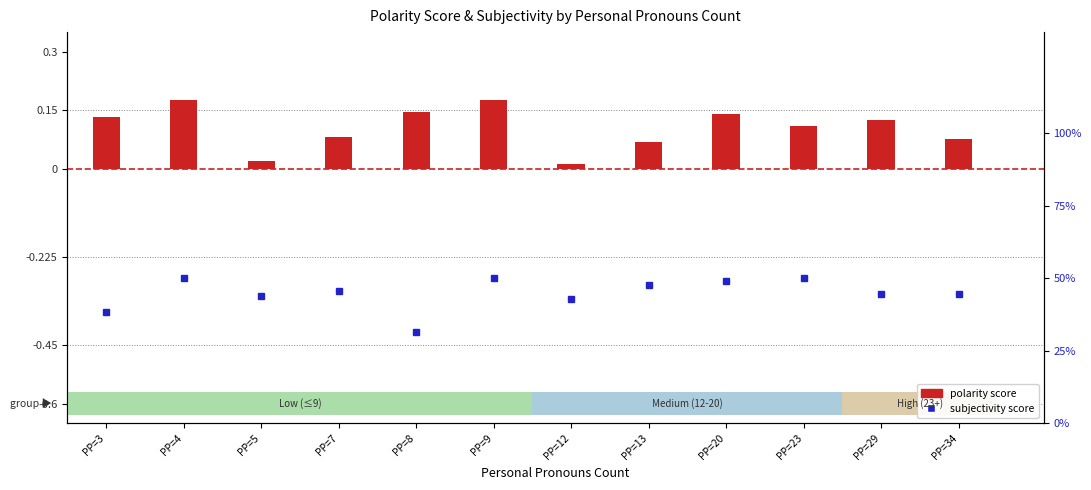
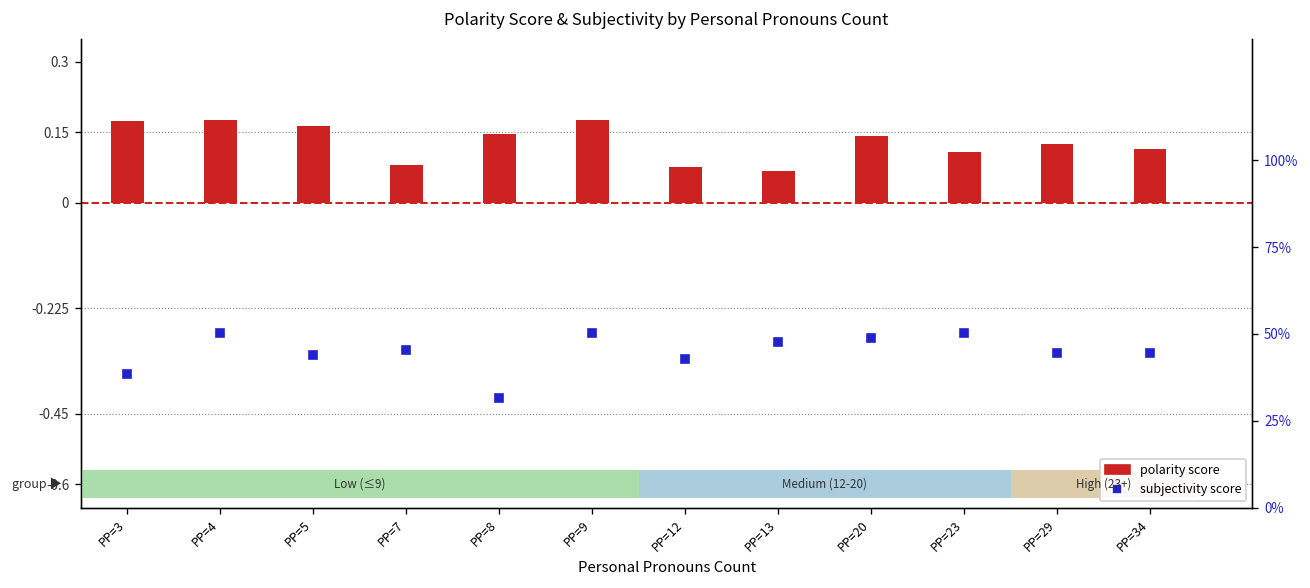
  {
    "polarity score": {
-     "PP=3": 0.13,
+     "PP=3": 0.17,
      "PP=4": 0.18,
-     "PP=5": 0.02,
+     "PP=5": 0.16,
      "PP=7": 0.08,
      "PP=8": 0.15,
      "PP=9": 0.18,
-     "PP=12": 0.01,
+     "PP=12": 0.08,
      "PP=13": 0.07,
      "PP=20": 0.14,
      "PP=23": 0.11,
      "PP=29": 0.13,
-     "PP=34": 0.08
+     "PP=34": 0.12
    }
  }
